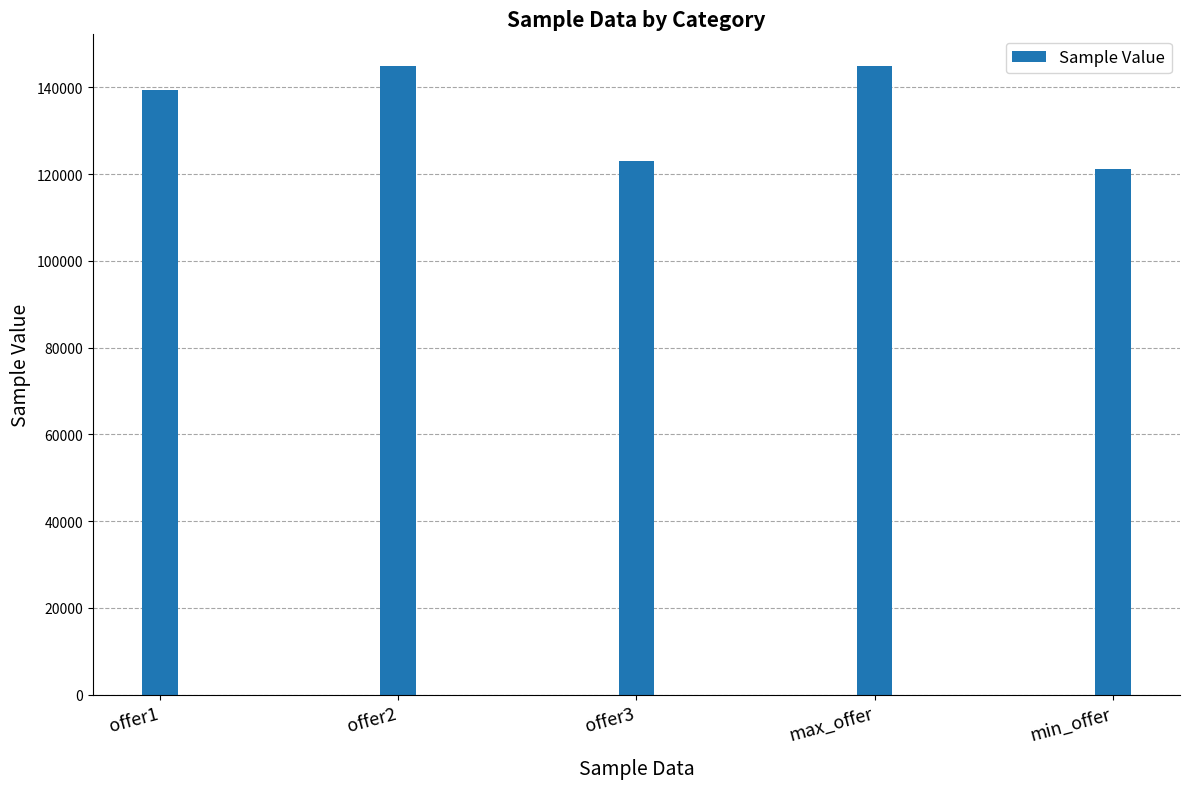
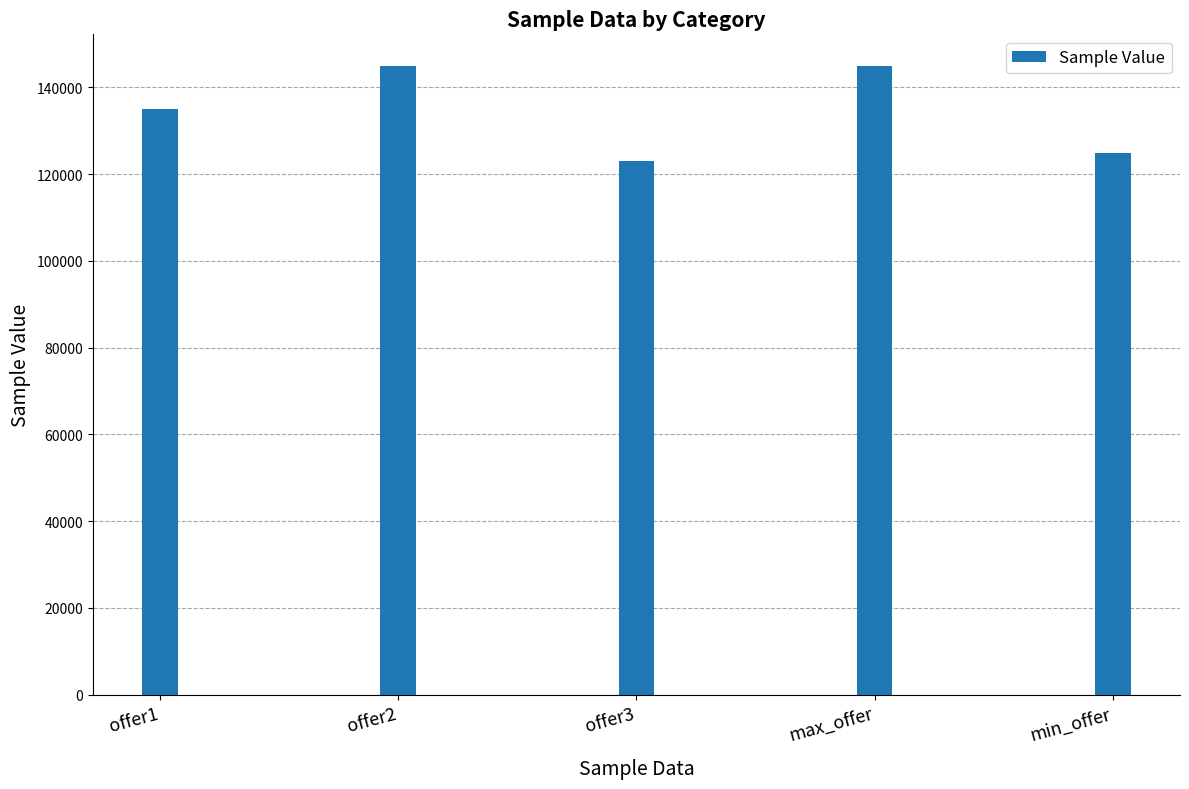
  {
-   "offer1": 139000,
+   "offer1": 135000,
    "offer2": 145000,
    "offer3": 123000,
    "max_offer": 145000,
-   "min_offer": 121000
+   "min_offer": 125000
  }
